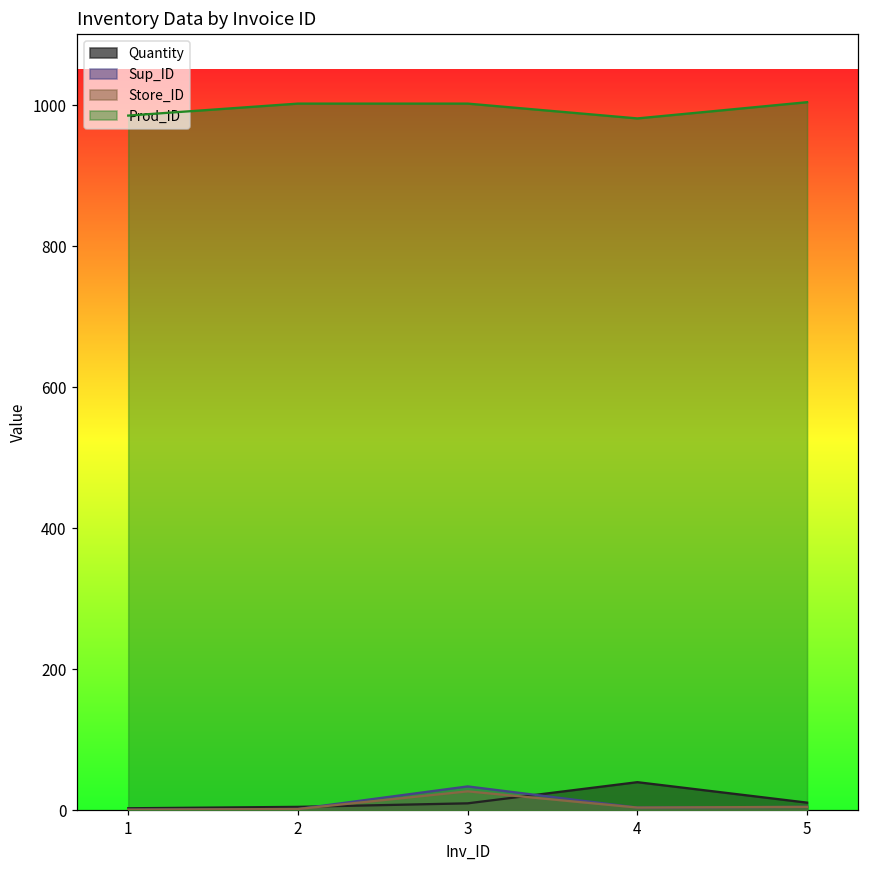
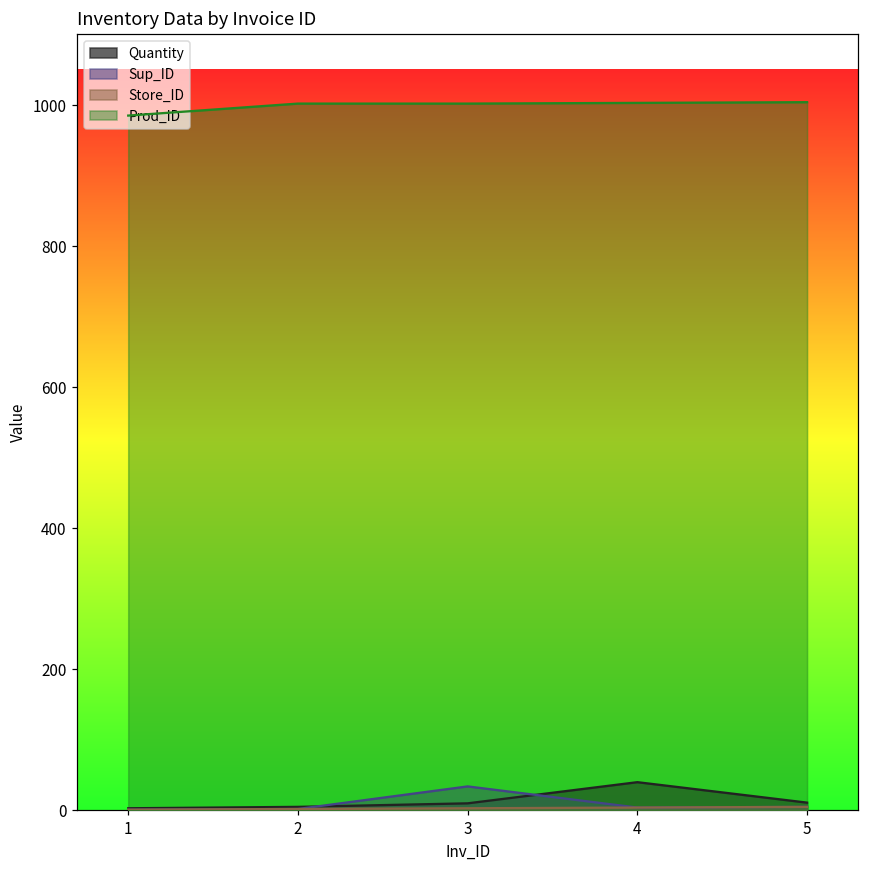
  {
    "Quantity": {
      "3": 10,
      "4": 40,
      "5": 10
    },
    "Sup_ID": {
      "3": 30
    },
    "Store_ID": {
-     "3": 30
+     "3": 0
    },
    "Prod_ID": {
      "2": 1000,
      "3": 1000,
-     "4": 980,
+     "4": 1000,
      "5": 1000
    }
  }
